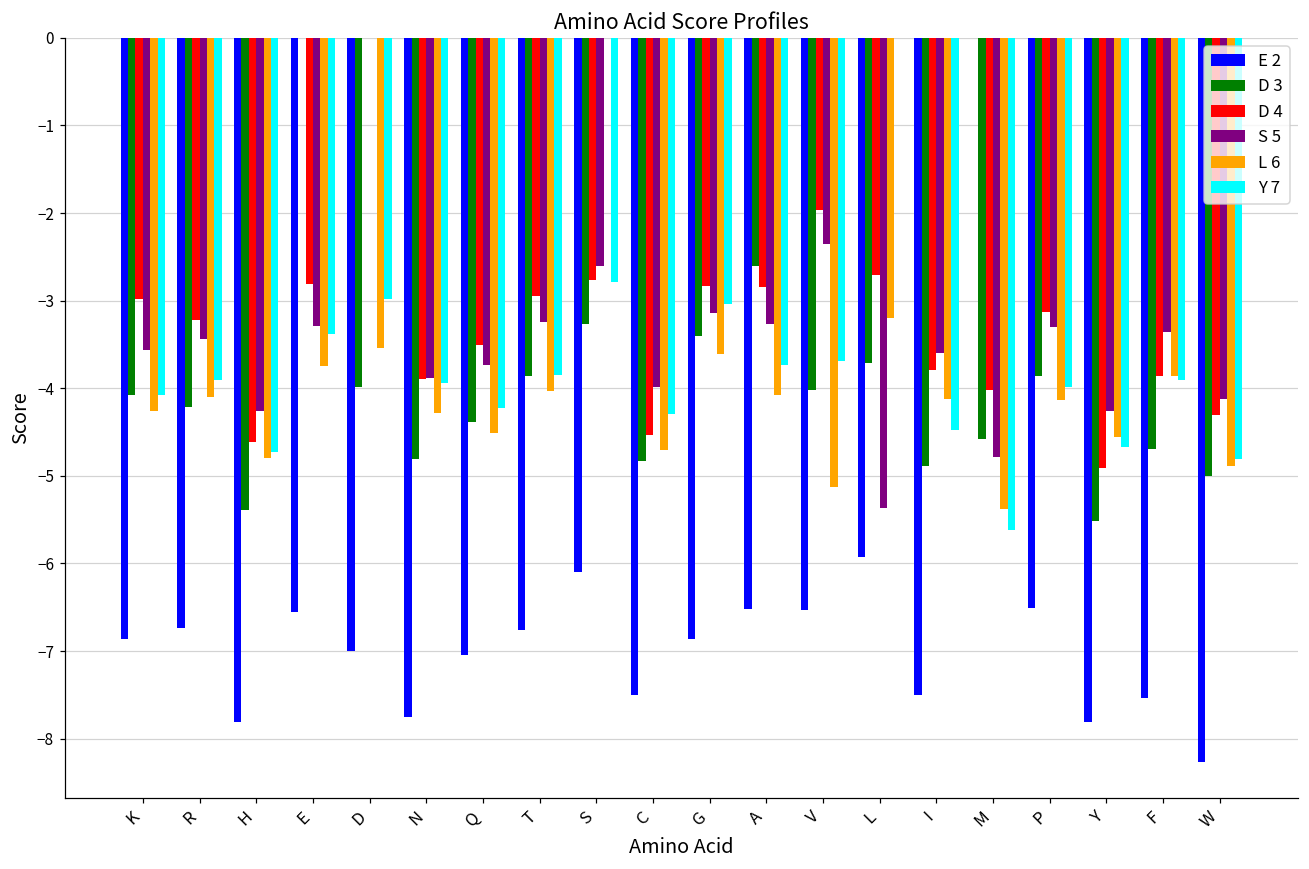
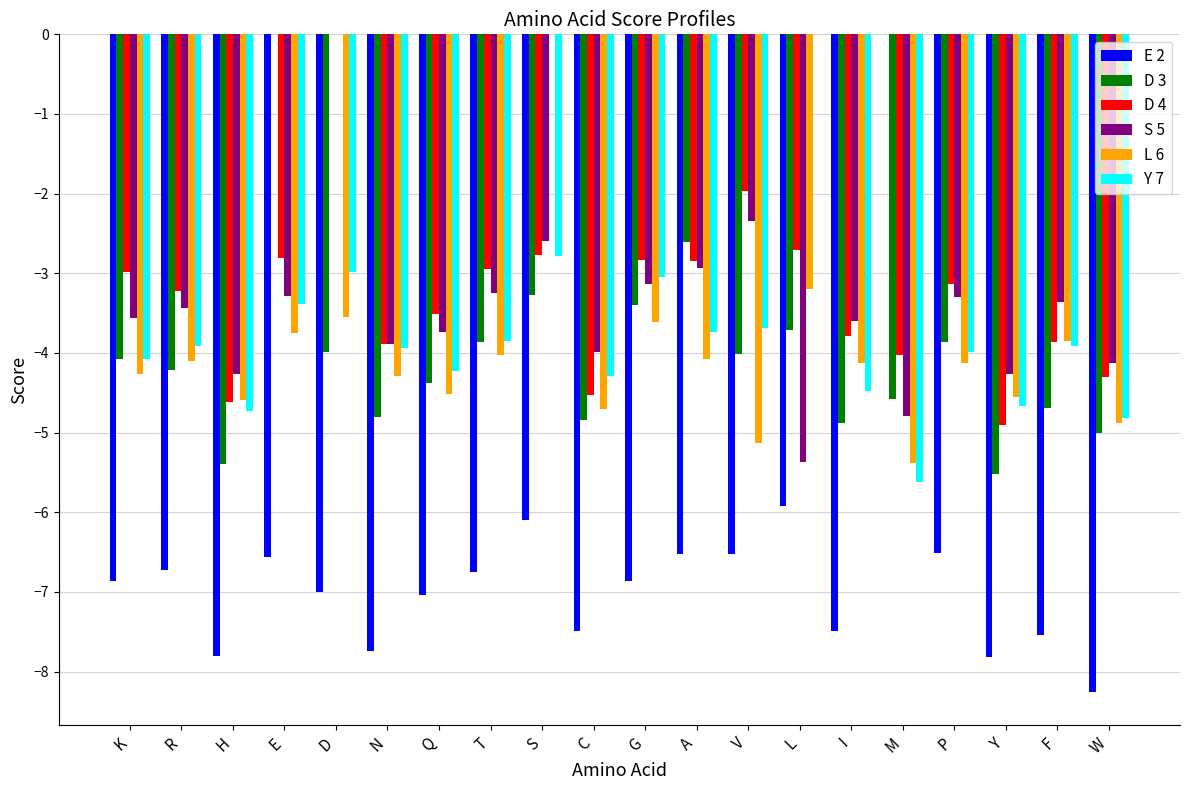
  {
    "E 2": {
      "K": -6.9,
      "R": -6.7,
      "H": -7.8,
      "E": -6.6,
      "D": -7.0,
      "N": -7.7,
      "Q": -7.0,
      "T": -6.8,
      "S": -6.1,
      "C": -7.5,
      "G": -6.9,
      "A": -6.5,
      "V": -6.5,
      "L": -5.9,
      "I": -7.5,
      "M": 0.0,
      "P": -6.5,
      "Y": -7.8,
      "F": -7.5,
      "W": -8.3
    },
    "D 3": {
      "K": -4.1,
      "R": -4.2,
      "H": -5.4,
      "E": 0.0,
      "D": -4.0,
      "N": -4.8,
      "Q": -4.4,
      "T": -3.9,
      "S": -3.3,
      "C": -4.8,
      "G": -3.4,
      "A": -2.6,
      "V": -4.0,
      "L": -3.7,
      "I": -4.9,
      "M": -4.6,
      "P": -3.9,
      "Y": -5.5,
      "F": -4.7,
      "W": -5.0
    },
    "D 4": {
      "K": -3.0,
      "R": -3.2,
      "H": -4.6,
      "E": -2.8,
      "D": 0.0,
      "N": -3.9,
      "Q": -3.5,
      "T": -2.9,
      "S": -2.8,
      "C": -4.5,
      "G": -2.8,
      "A": -2.8,
      "V": -2.0,
      "L": -2.7,
      "I": -3.8,
      "M": -4.0,
      "P": -3.1,
      "Y": -4.9,
      "F": -3.9,
      "W": -4.3
    },
    "S 5": {
      "K": -3.6,
      "R": -3.4,
      "H": -4.3,
      "E": -3.3,
      "D": 0.0,
      "N": -3.9,
      "Q": -3.7,
      "T": -3.2,
      "S": -2.6,
      "C": -4.0,
      "G": -3.1,
-     "A": -3.3,
+     "A": -2.9,
      "V": -2.3,
      "L": -5.4,
      "I": -3.6,
      "M": -4.8,
      "P": -3.3,
      "Y": -4.3,
      "F": -3.4,
      "W": -4.1
    },
    "L 6": {
      "K": -4.3,
      "R": -4.1,
-     "H": -4.8,
+     "H": -4.6,
      "E": -3.8,
      "D": -3.5,
      "N": -4.3,
      "Q": -4.5,
      "T": -4.0,
      "S": 0.0,
      "C": -4.7,
      "G": -3.6,
      "A": -4.1,
      "V": -5.1,
      "L": -3.2,
      "I": -4.1,
      "M": -5.4,
      "P": -4.1,
      "Y": -4.6,
      "F": -3.9,
      "W": -4.9
    },
    "Y 7": {
      "K": -4.1,
      "R": -3.9,
      "H": -4.7,
      "E": -3.4,
      "D": -3.0,
      "N": -3.9,
      "Q": -4.2,
      "T": -3.9,
      "S": -2.8,
      "C": -4.3,
      "G": -3.0,
      "A": -3.7,
      "V": -3.7,
      "L": 0.0,
      "I": -4.5,
      "M": -5.6,
      "P": -4.0,
      "Y": -4.7,
      "F": -3.9,
      "W": -4.8
    }
  }
